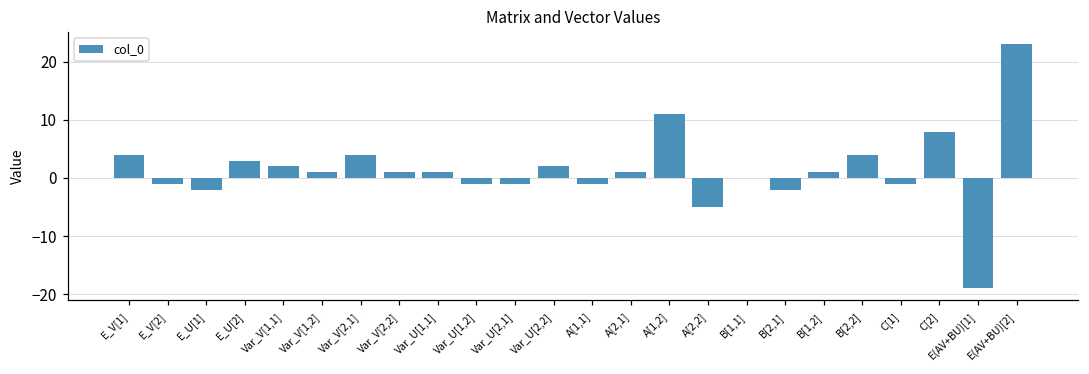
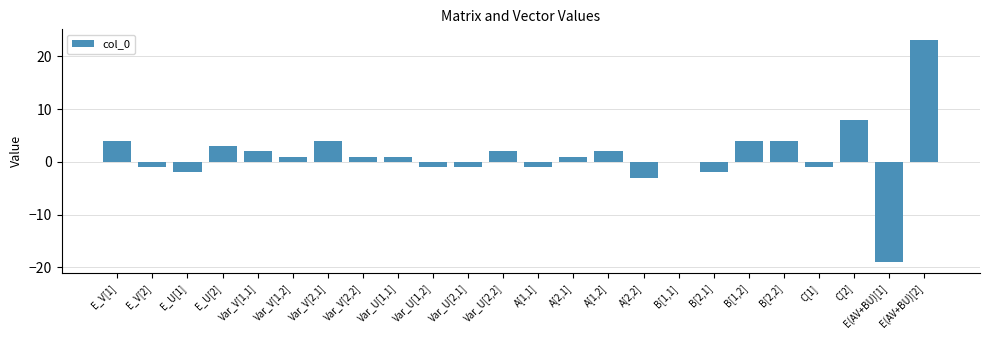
  {
    "E_V[1]": 4,
    "E_V[2]": -1,
    "E_U[1]": -2,
    "E_U[2]": 3,
    "Var_V[1,1]": 2,
    "Var_V[1,2]": 1,
    "Var_V[2,1]": 4,
    "Var_V[2,2]": 1,
    "Var_U[1,1]": 1,
    "Var_U[1,2]": -1,
    "Var_U[2,1]": -1,
    "Var_U[2,2]": 2,
    "A[1,1]": -1,
    "A[2,1]": 1,
-   "A[1,2]": 11,
-   "A[2,2]": -5,
+   "A[1,2]": 2,
+   "A[2,2]": -3,
    "B[1,1]": 0,
    "B[2,1]": -2,
-   "B[1,2]": 1,
+   "B[1,2]": 4,
    "B[2,2]": 4,
    "C[1]": -1,
    "C[2]": 8,
    "E(AV+BU)[1]": -19,
    "E(AV+BU)[2]": 23
  }
